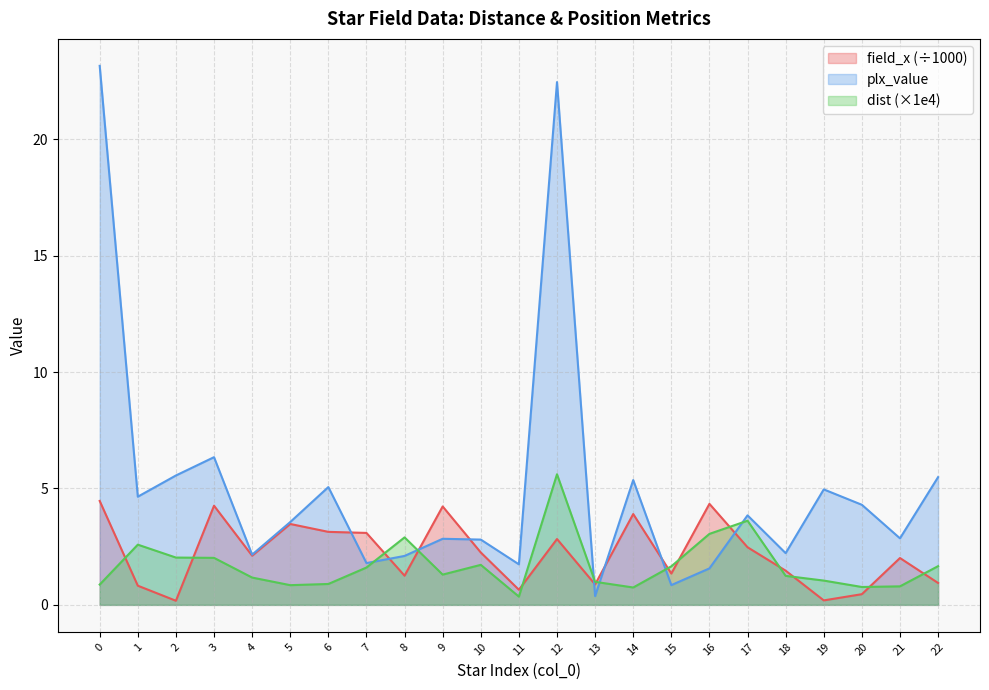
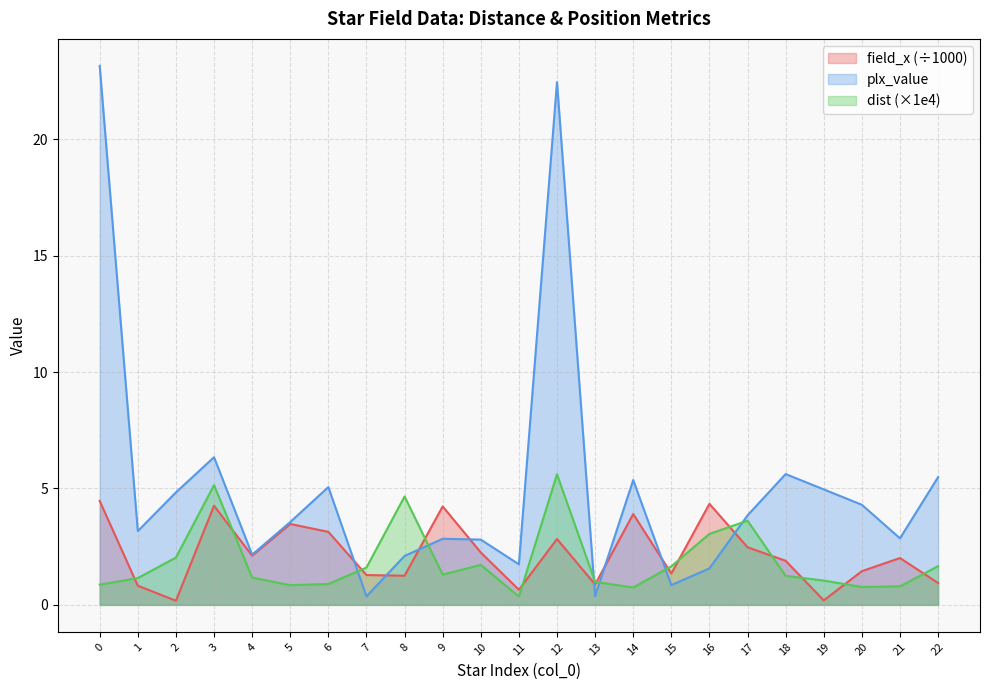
  {
    "field_x (÷1000)": {
      "0": 4.5,
      "1": 0.8,
      "2": 0.2,
      "3": 4.3,
      "6": 3.1,
-     "7": 3.1,
+     "7": 1.3,
      "8": 1.3,
      "9": 4.2,
      "10": 2.2,
      "11": 0.6,
      "12": 2.8,
      "13": 0.9,
      "14": 3.9,
      "15": 1.3,
      "16": 4.3,
      "17": 2.5,
-     "18": 1.5,
+     "18": 1.9,
      "19": 0.2,
-     "20": 0.5,
+     "20": 1.4,
      "21": 2.0,
      "22": 0.9
    },
    "plx_value": {
      "0": 23.1,
-     "1": 4.6,
-     "2": 5.6,
+     "1": 3.2,
+     "2": 4.8,
      "3": 6.3,
      "6": 5.1,
-     "7": 1.8,
+     "7": 0.4,
      "8": 2.1,
      "9": 2.8,
      "10": 2.8,
      "11": 1.7,
      "12": 22.5,
      "13": 0.4,
      "14": 5.4,
      "15": 0.8,
      "16": 1.6,
      "17": 3.8,
-     "18": 2.2,
+     "18": 5.6,
      "19": 5.0,
      "20": 4.3,
      "21": 2.9,
      "22": 5.5
    },
    "dist (×1e4)": {
      "0": 0.9,
-     "1": 2.6,
+     "1": 1.2,
      "2": 2.0,
-     "3": 2.0,
+     "3": 5.1,
      "4": 1.2,
      "5": 0.8,
      "6": 0.9,
      "7": 1.6,
-     "8": 2.9,
+     "8": 4.7,
      "9": 1.3,
      "10": 1.7,
      "11": 0.4,
      "12": 5.6,
      "13": 1.0,
      "14": 0.7,
      "15": 1.7,
      "16": 3.0,
      "17": 3.6,
      "18": 1.2,
      "19": 1.0,
      "20": 0.8,
      "21": 0.8,
      "22": 1.7
    }
  }
